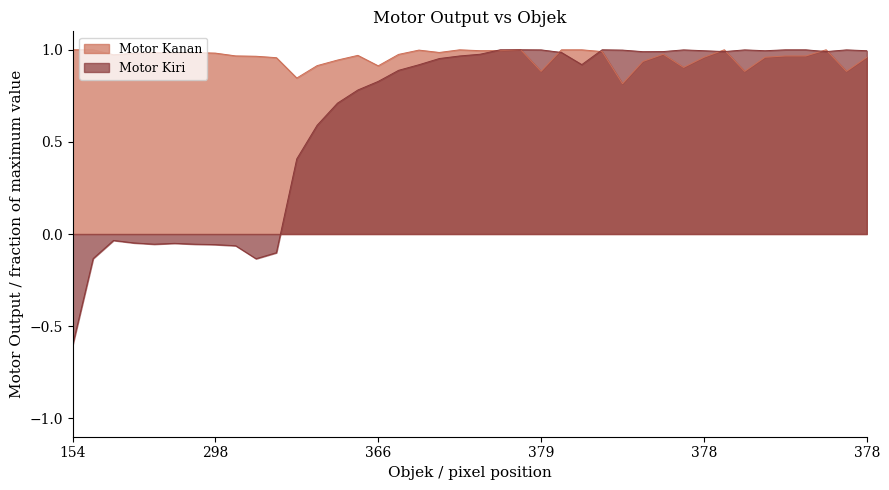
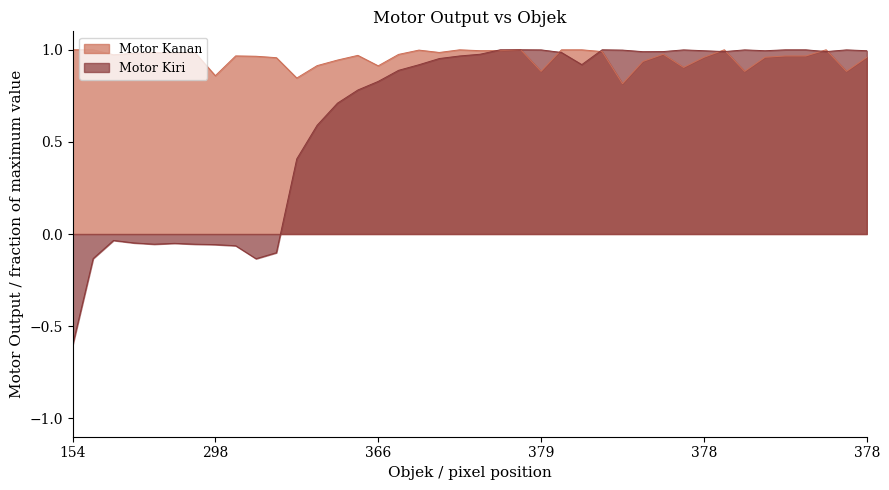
  {
    "Motor Kanan": {
      "154": 1.00,
-     "298": 0.98,
+     "298": 0.86,
      "366": 0.91,
      "379": 0.88
    }
  }
